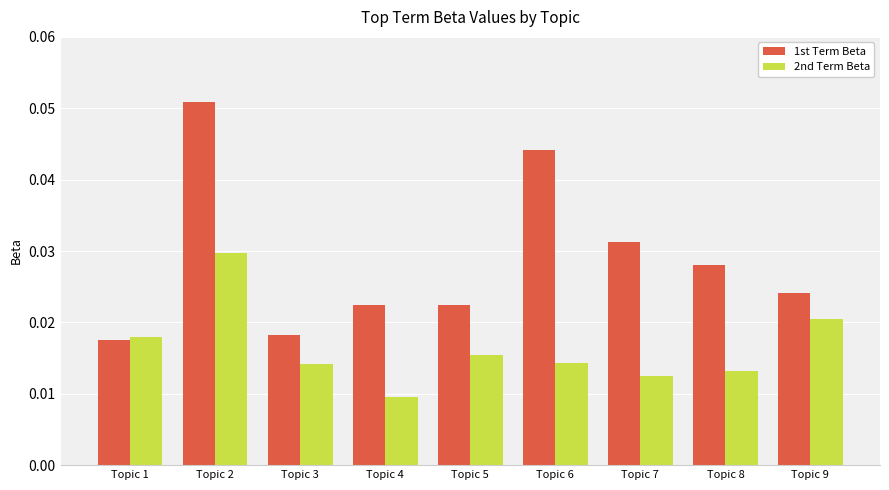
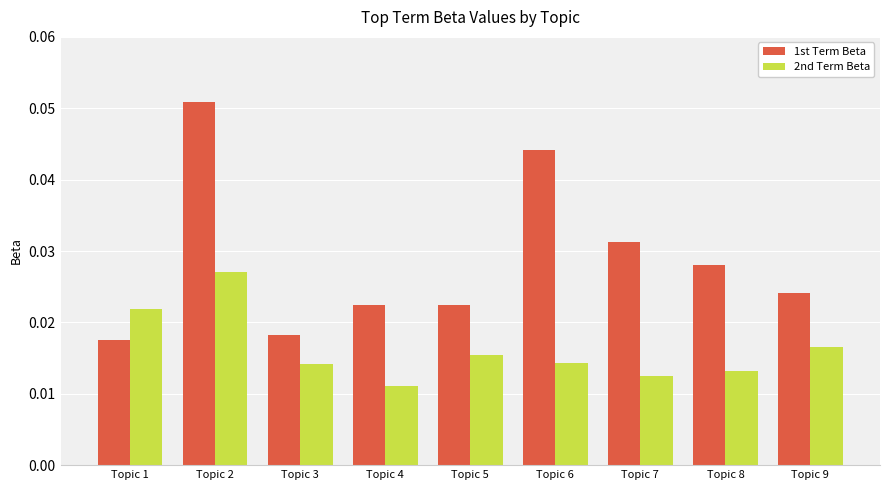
  {
    "1st Term Beta": {
      "Topic 1": 0.018,
      "Topic 2": 0.051,
      "Topic 3": 0.018,
      "Topic 4": 0.022,
      "Topic 5": 0.023,
      "Topic 6": 0.044,
      "Topic 7": 0.031,
      "Topic 8": 0.028,
      "Topic 9": 0.024
    },
    "2nd Term Beta": {
-     "Topic 1": 0.018,
-     "Topic 2": 0.030,
+     "Topic 1": 0.022,
+     "Topic 2": 0.027,
      "Topic 3": 0.014,
-     "Topic 4": 0.010,
+     "Topic 4": 0.011,
      "Topic 5": 0.015,
      "Topic 6": 0.014,
      "Topic 7": 0.013,
      "Topic 8": 0.013,
-     "Topic 9": 0.021
+     "Topic 9": 0.017
    }
  }
